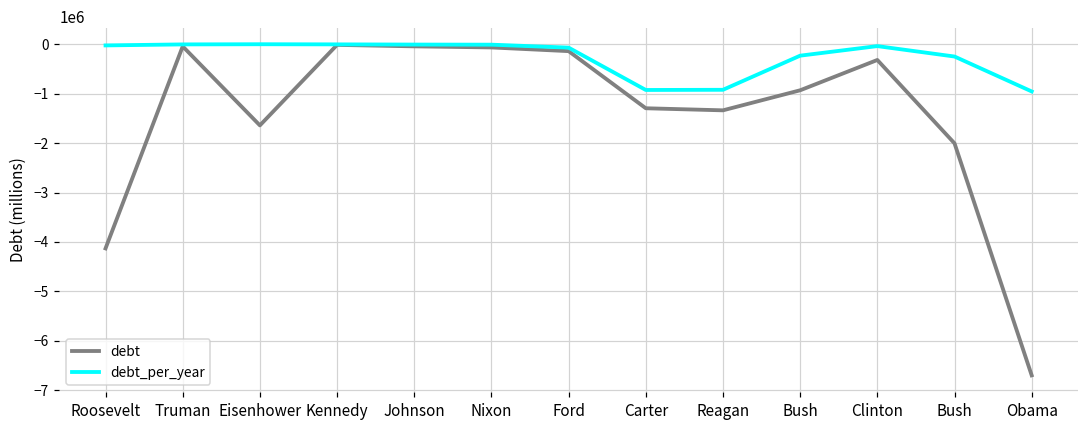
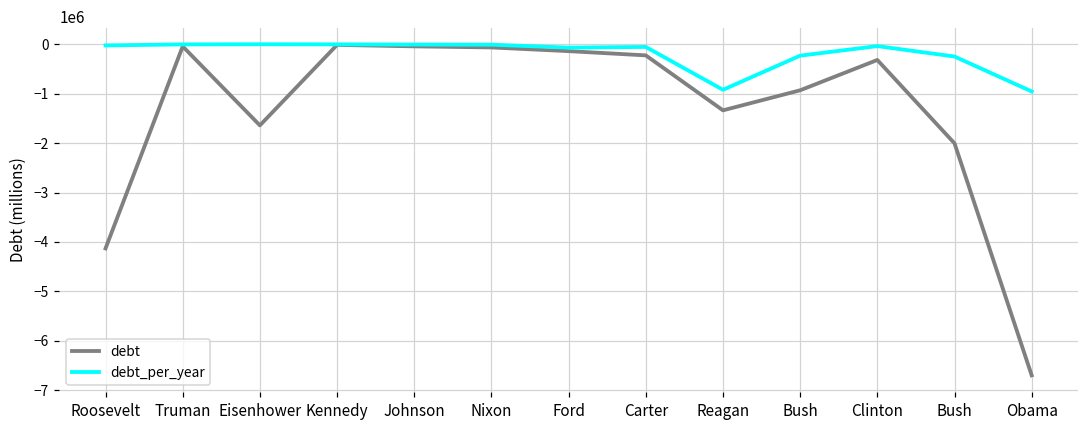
  {
    "debt": {
      "Roosevelt": -4100000,
      "Eisenhower": -1600000,
      "Ford": -100000,
-     "Carter": -1300000,
+     "Carter": -200000,
      "Reagan": -1300000,
      "Clinton": -300000,
      "Obama": -6700000
    },
    "debt_per_year": {
      "Roosevelt": 0,
      "Eisenhower": 0,
      "Ford": -100000,
-     "Carter": -900000,
+     "Carter": -100000,
      "Reagan": -900000,
      "Clinton": 0,
      "Obama": -1000000
    }
  }
